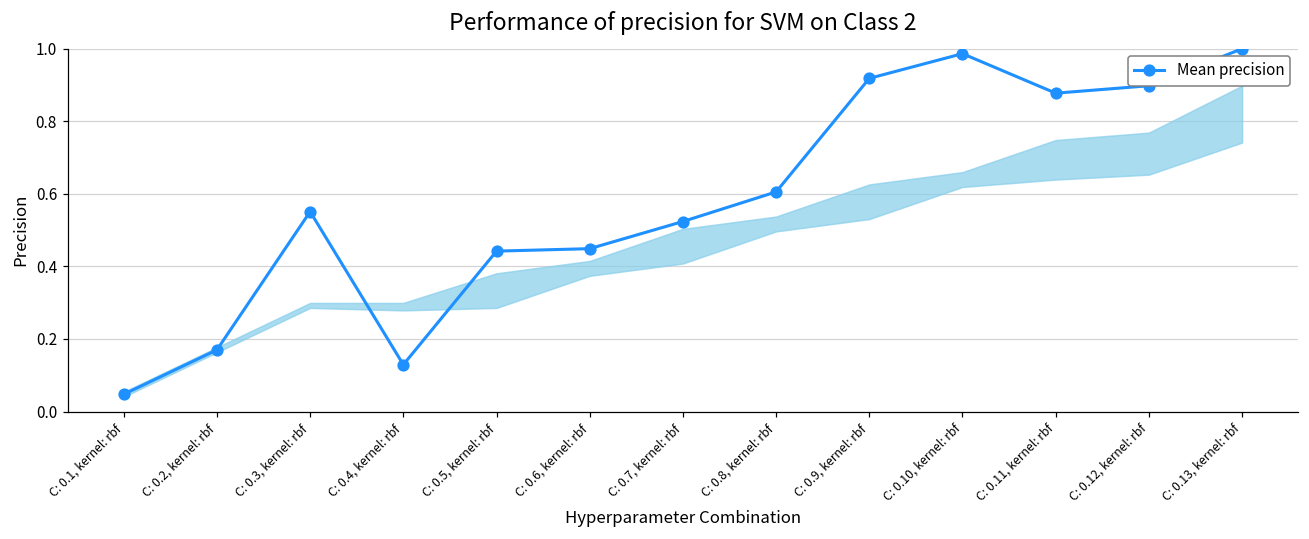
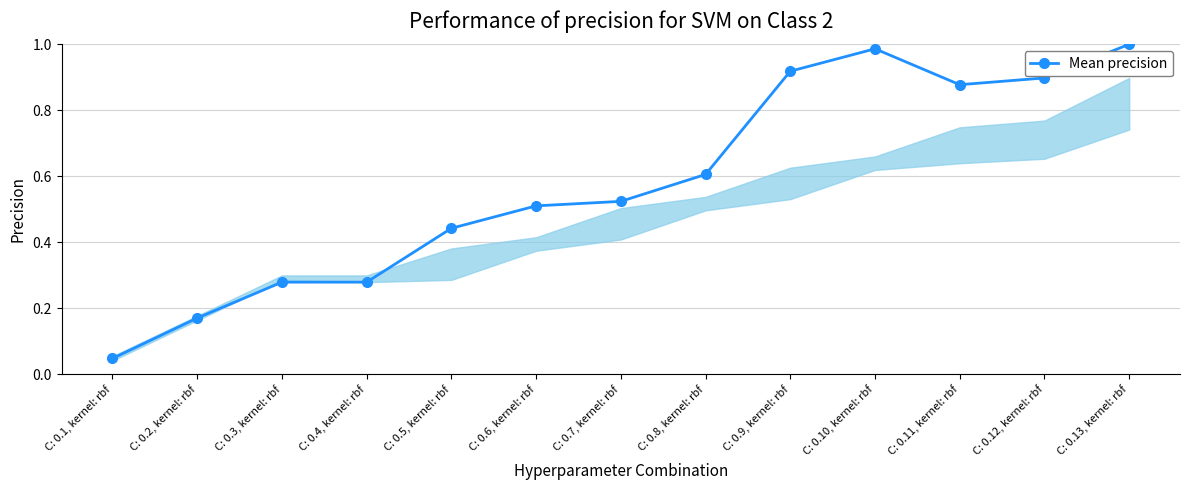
  {
    "Mean precision": {
-     "C: 0.3, kernel: rbf": 0.55,
-     "C: 0.4, kernel: rbf": 0.13,
+     "C: 0.3, kernel: rbf": 0.28,
+     "C: 0.4, kernel: rbf": 0.28,
      "C: 0.5, kernel: rbf": 0.44,
-     "C: 0.6, kernel: rbf": 0.45,
+     "C: 0.6, kernel: rbf": 0.51,
      "C: 0.7, kernel: rbf": 0.52,
      "C: 0.8, kernel: rbf": 0.61,
      "C: 0.9, kernel: rbf": 0.92,
      "C: 0.10, kernel: rbf": 0.99,
      "C: 0.11, kernel: rbf": 0.88,
      "C: 0.12, kernel: rbf": 0.90,
      "C: 0.13, kernel: rbf": 1.00
    }
  }
